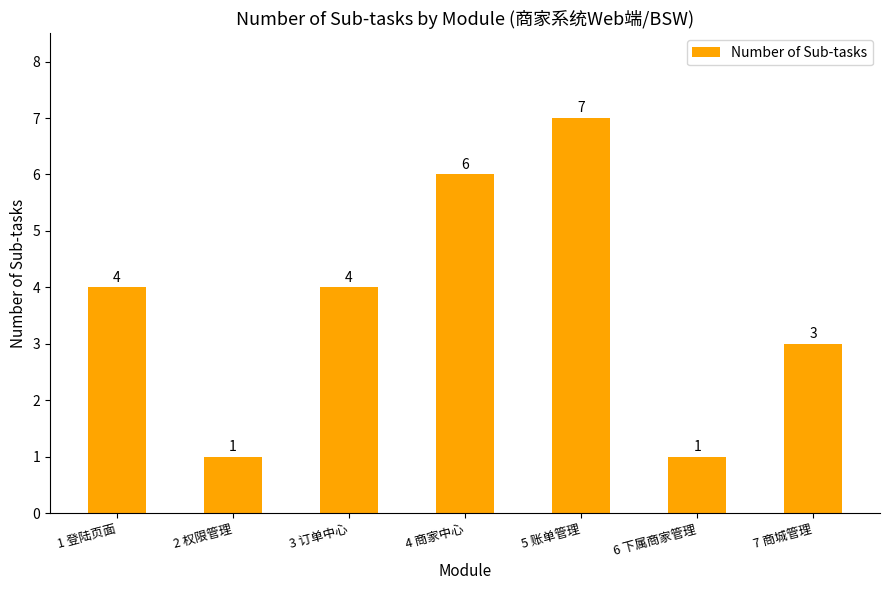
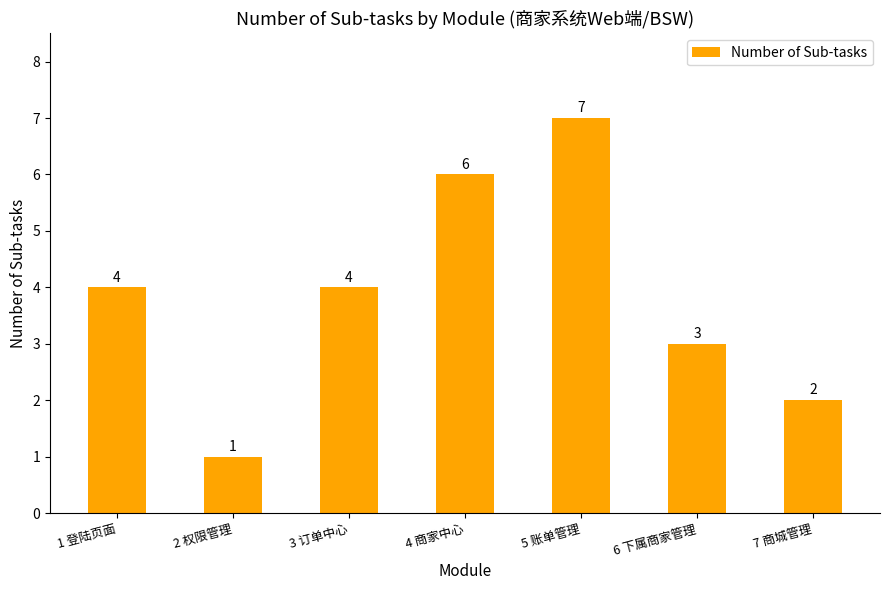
  {
    "1 登陆页面": 4,
    "2 权限管理": 1,
    "3 订单中心": 4,
    "4 商家中心": 6,
    "5 账单管理": 7,
-   "6 下属商家管理": 1,
-   "7 商城管理": 3
+   "6 下属商家管理": 3,
+   "7 商城管理": 2
  }
